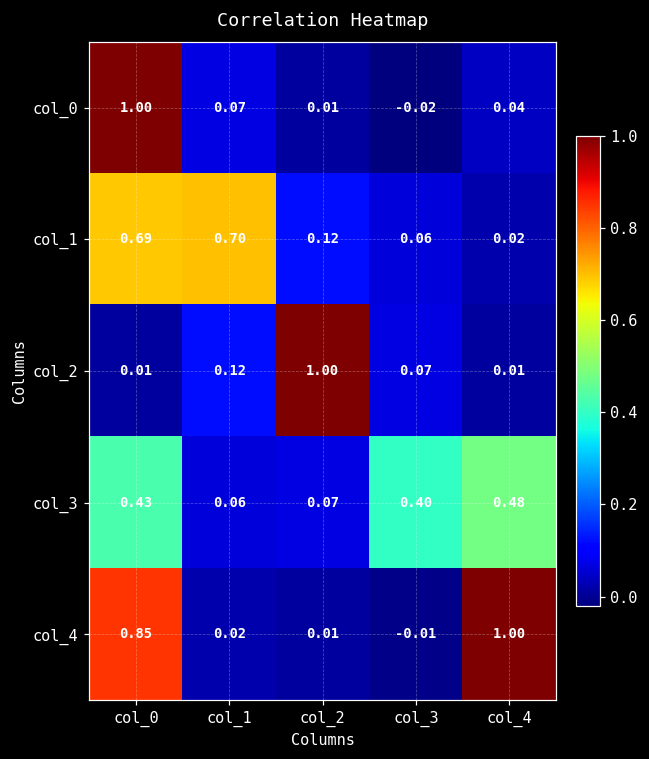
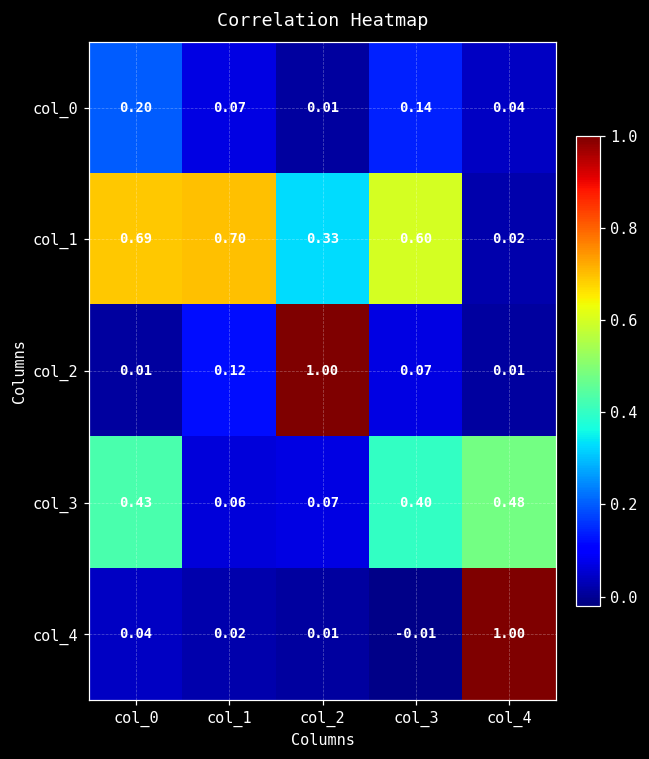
  {
    "col_0": {
-     "col_0": 1.00,
+     "col_0": 0.20,
      "col_1": 0.07,
      "col_2": 0.01,
-     "col_3": -0.02,
+     "col_3": 0.14,
      "col_4": 0.04
    },
    "col_1": {
      "col_0": 0.69,
      "col_1": 0.70,
-     "col_2": 0.12,
-     "col_3": 0.06,
+     "col_2": 0.33,
+     "col_3": 0.60,
      "col_4": 0.02
    },
    "col_2": {
      "col_0": 0.01,
      "col_1": 0.12,
      "col_2": 1.00,
      "col_3": 0.07,
      "col_4": 0.01
    },
    "col_3": {
      "col_0": 0.43,
      "col_1": 0.06,
      "col_2": 0.07,
      "col_3": 0.40,
      "col_4": 0.48
    },
    "col_4": {
-     "col_0": 0.85,
+     "col_0": 0.04,
      "col_1": 0.02,
      "col_2": 0.01,
      "col_3": -0.01,
      "col_4": 1.00
    }
  }
